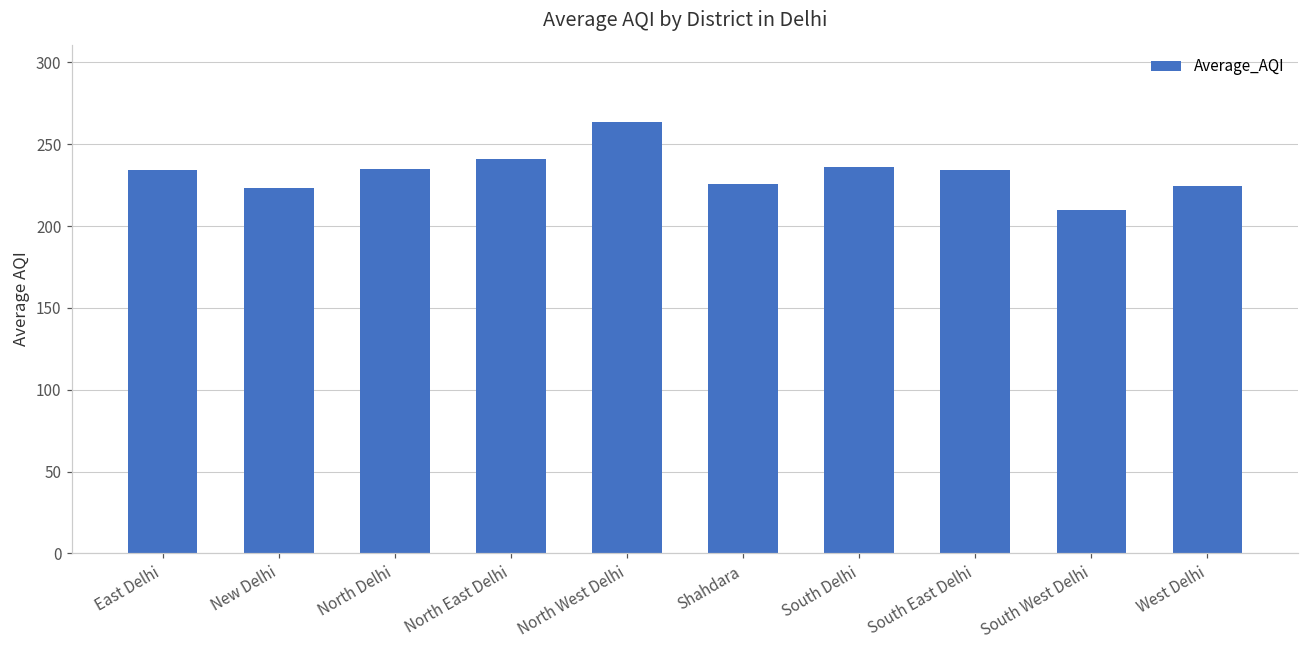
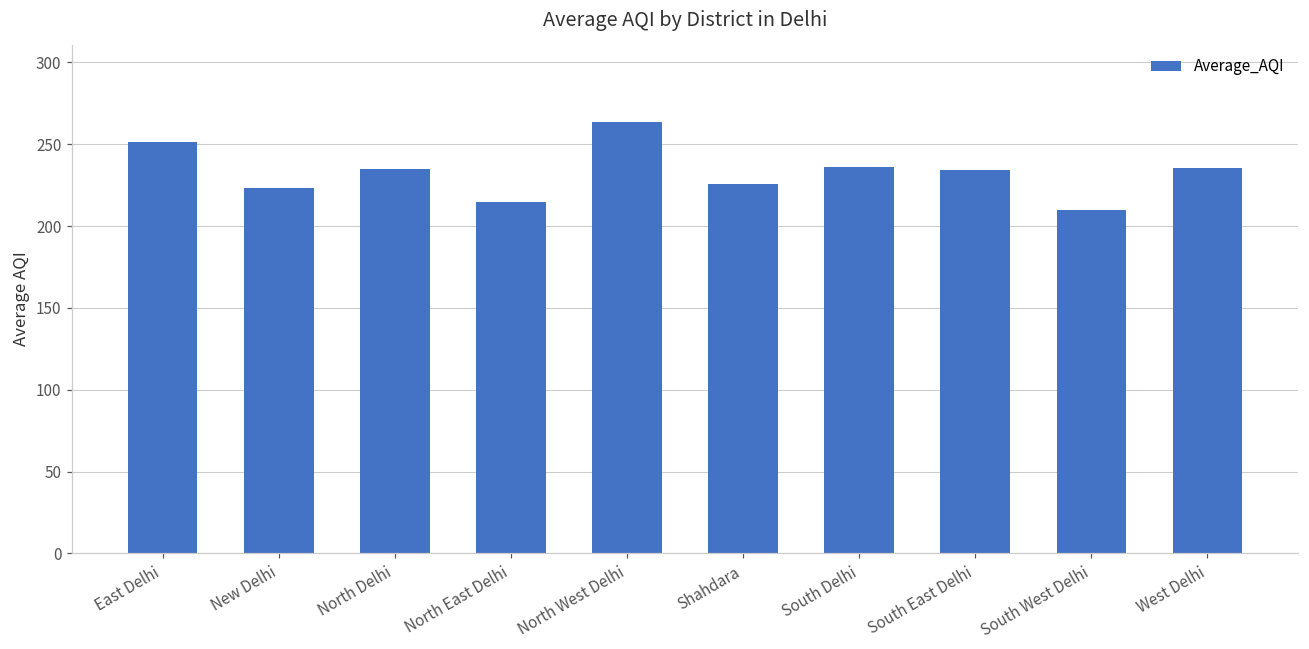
  {
-   "East Delhi": 235,
+   "East Delhi": 252,
    "New Delhi": 223,
    "North Delhi": 235,
-   "North East Delhi": 241,
+   "North East Delhi": 215,
    "North West Delhi": 263,
    "Shahdara": 226,
    "South Delhi": 236,
    "South East Delhi": 234,
    "South West Delhi": 210,
-   "West Delhi": 225
+   "West Delhi": 235
  }
